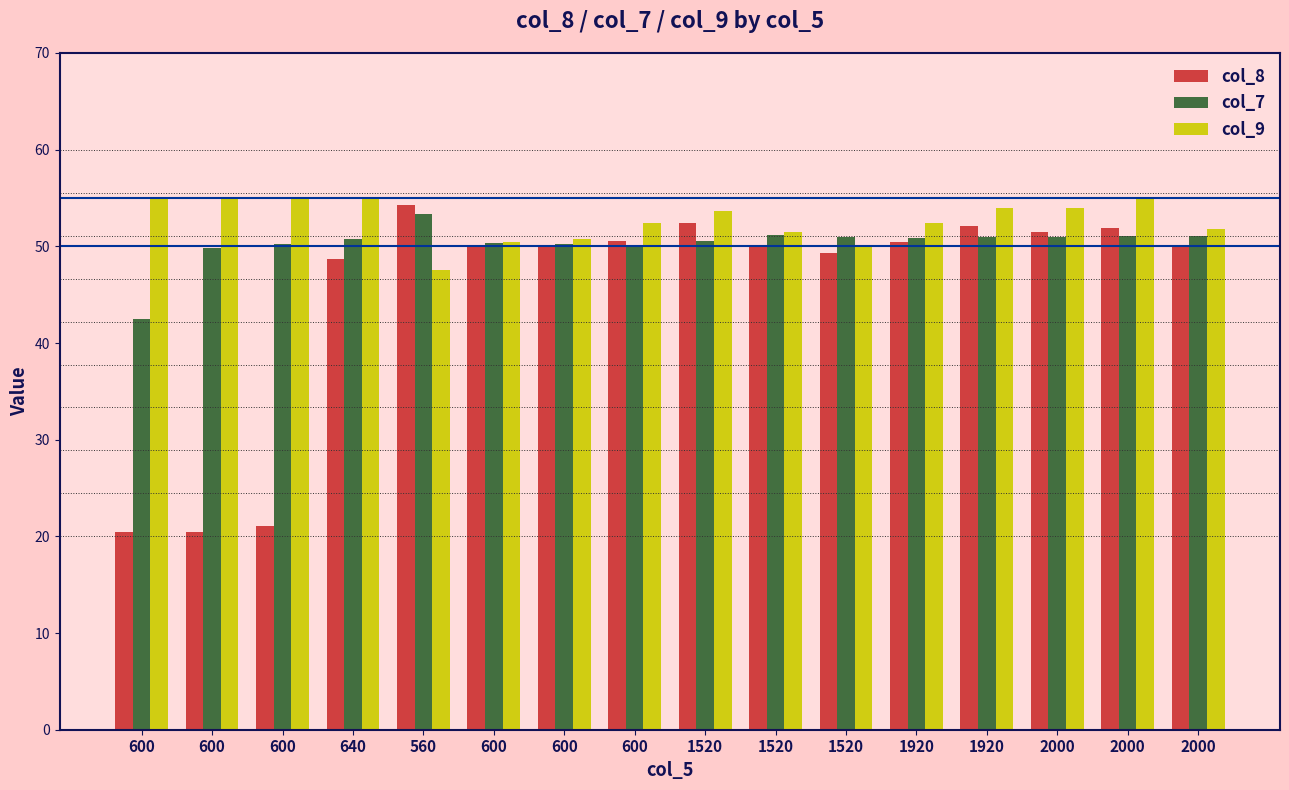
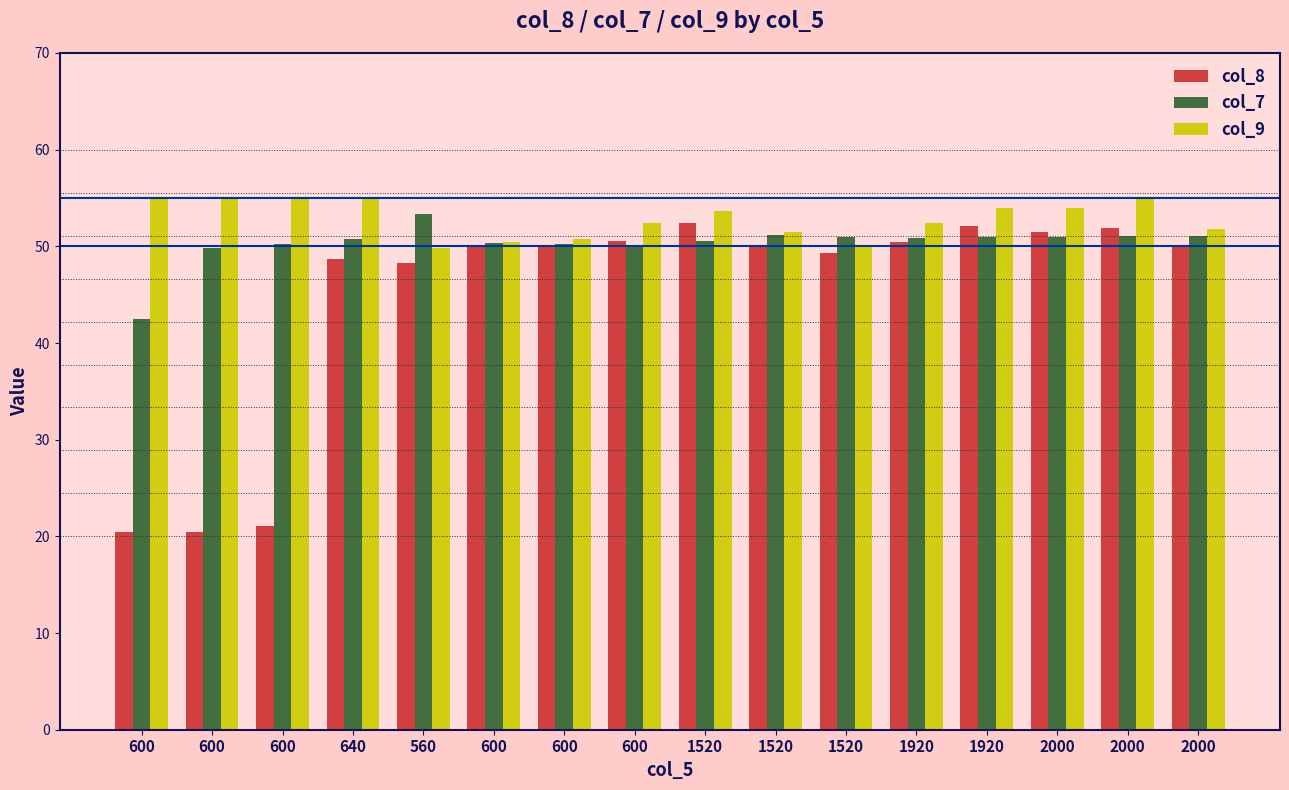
  {
    "col_8": {
      "640": 49,
-     "560": 54
+     "560": 48
    },
    "col_7": {
      "640": 51,
      "560": 53
    },
    "col_9": {
      "640": 55,
-     "560": 48
+     "560": 50
    }
  }
